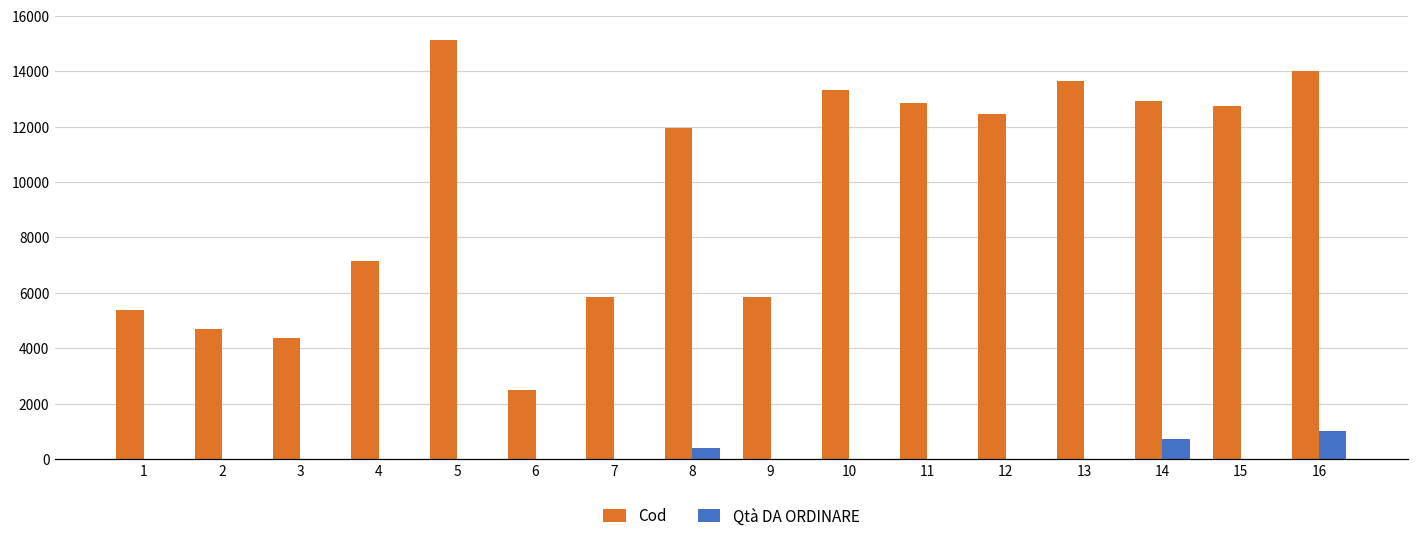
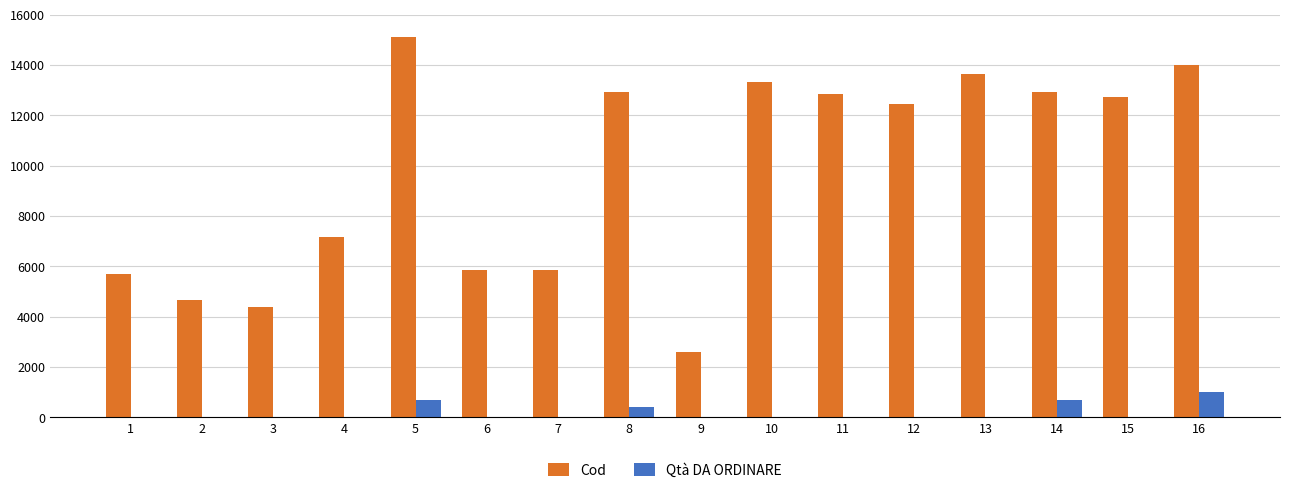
  {
    "Cod": {
-     "1": 5400,
+     "1": 5700,
      "2": 4700,
      "3": 4400,
      "4": 7200,
      "5": 15100,
-     "6": 2500,
+     "6": 5900,
      "7": 5900,
-     "8": 12000,
-     "9": 5800,
+     "8": 12900,
+     "9": 2600,
      "10": 13300,
      "11": 12800,
      "12": 12500,
      "13": 13700,
      "14": 12900,
      "15": 12800,
      "16": 14000
    },
    "Qtà DA ORDINARE": {
-     "5": 0,
+     "5": 700,
      "8": 400,
      "14": 700,
      "16": 1000
    }
  }
